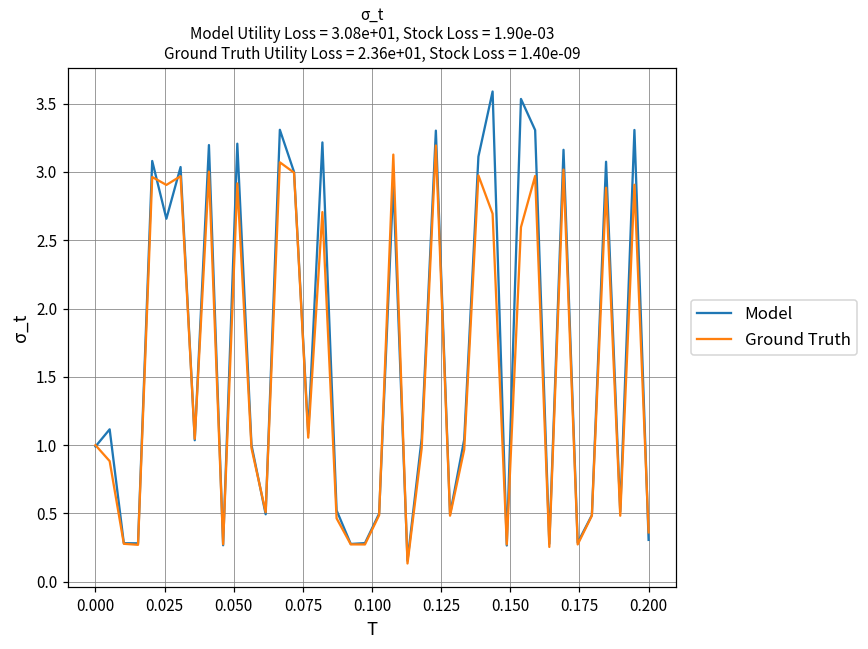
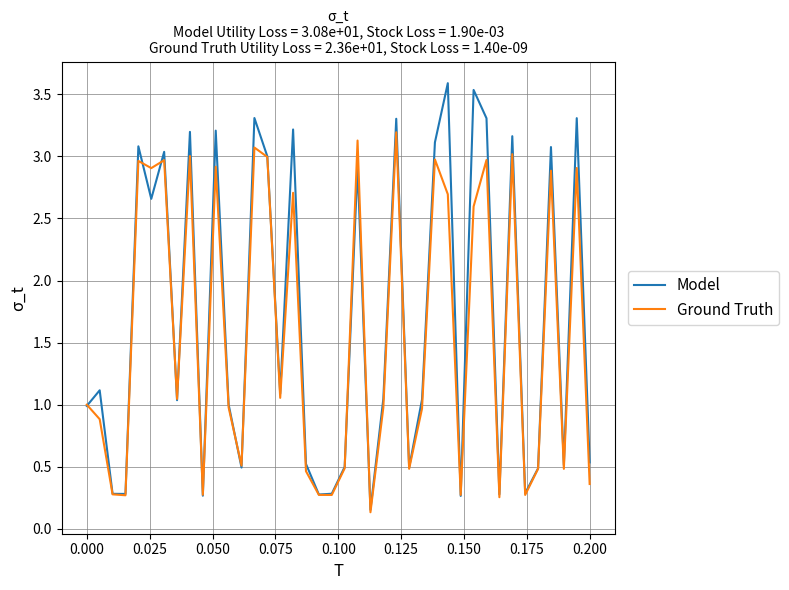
  {
    "Model": {
-     "0.200": 0.31
+     "0.200": 0.54
    },
    "Ground Truth": {
      "0.200": 0.36
    }
  }
